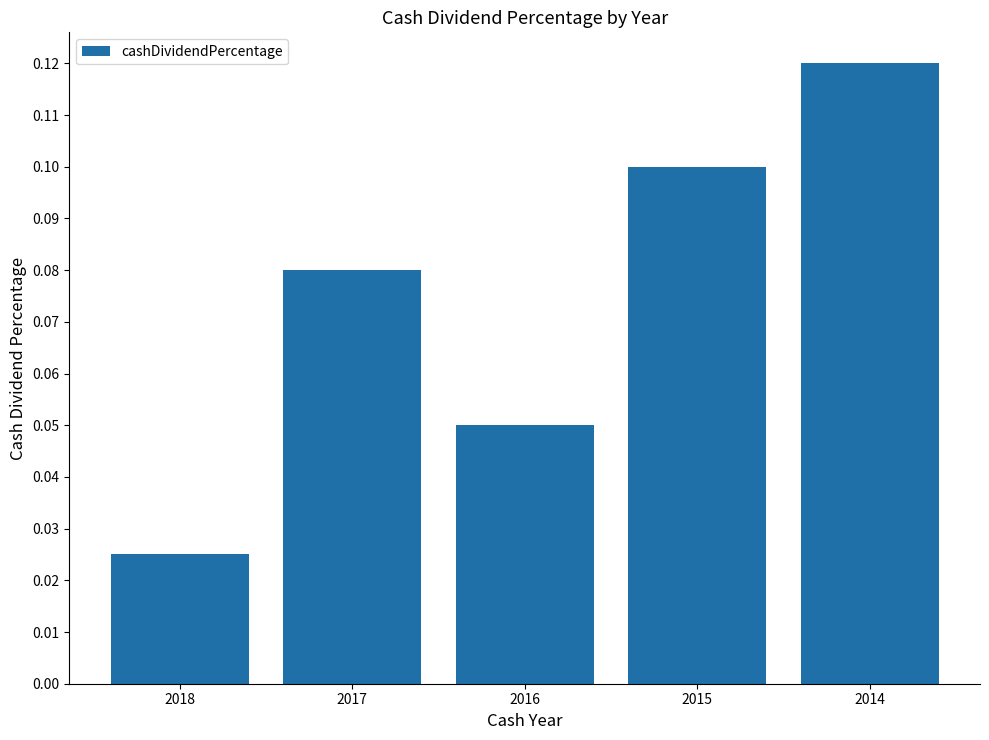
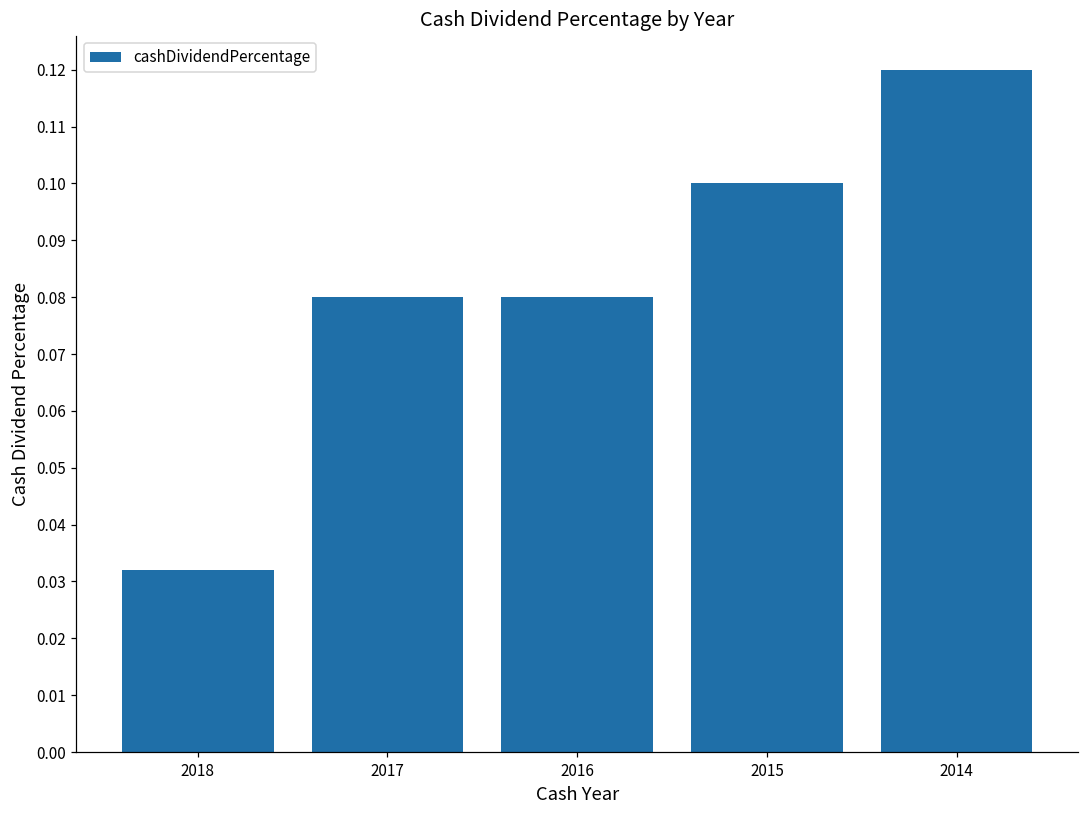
  {
-   "2018": 0.025,
+   "2018": 0.032,
    "2017": 0.080,
-   "2016": 0.05,
+   "2016": 0.08,
    "2015": 0.100,
    "2014": 0.120
  }
